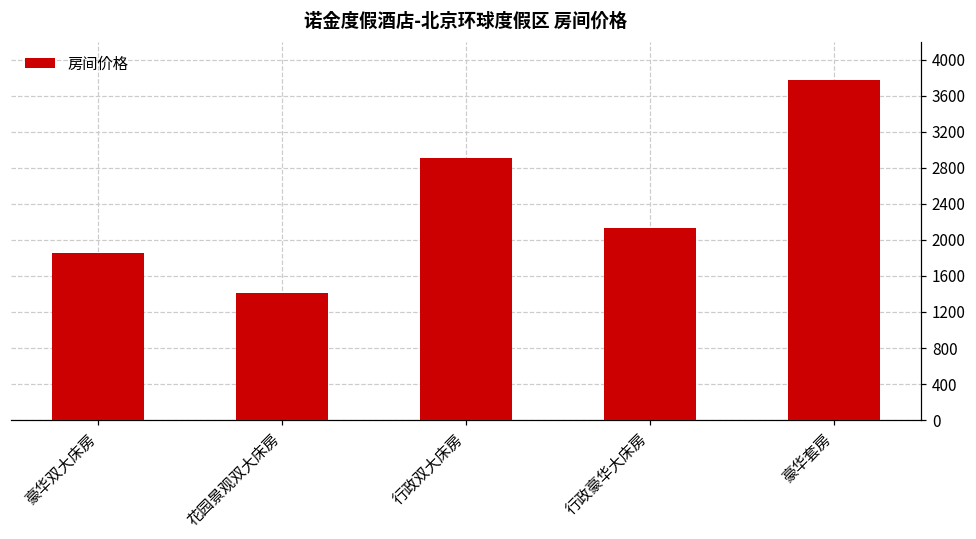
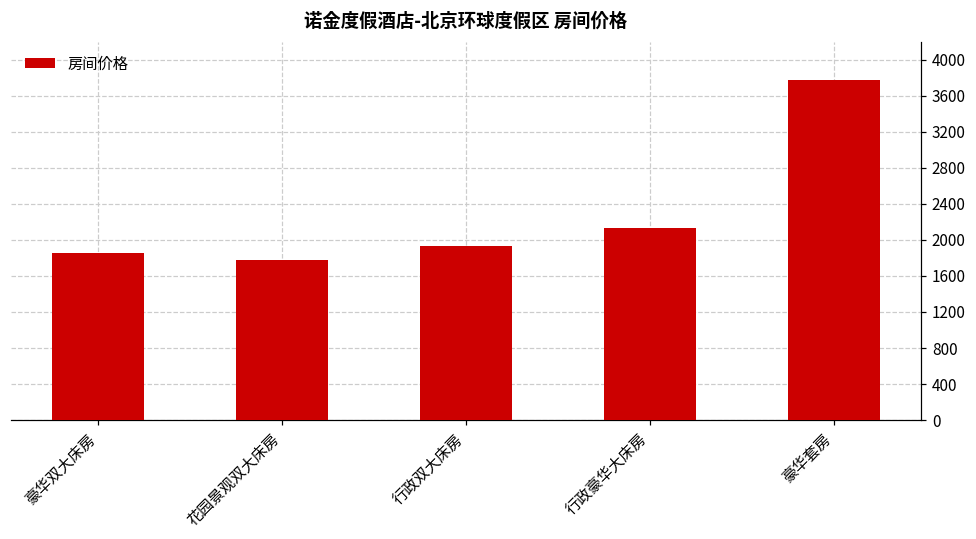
  {
    "豪华双大床房": 1900,
-   "花园景观双大床房": 1400,
-   "行政双大床房": 2900,
+   "花园景观双大床房": 1800,
+   "行政双大床房": 1900,
    "行政豪华大床房": 2100,
    "豪华套房": 3800
  }
